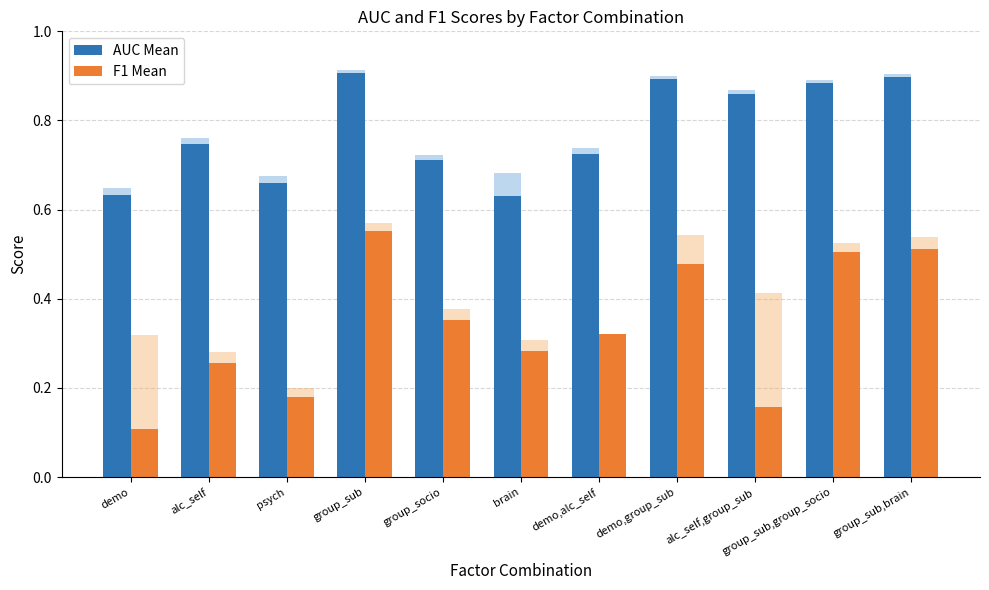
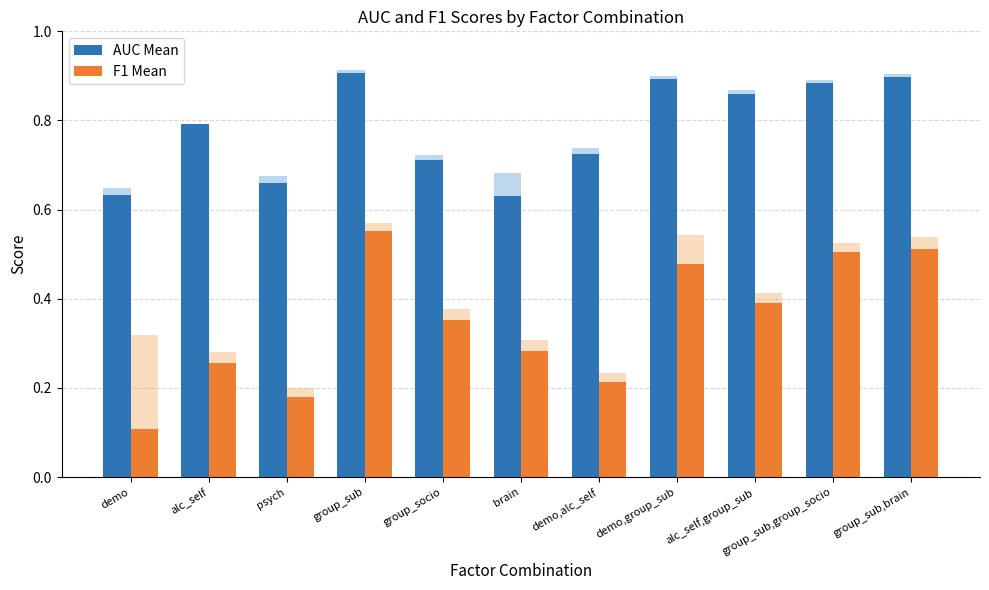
  {
    "AUC Mean": {
-     "alc_self": 0.75
+     "alc_self": 0.79
    },
    "F1 Mean": {
-     "demo,alc_self": 0.32,
-     "alc_self,group_sub": 0.16
+     "demo,alc_self": 0.21,
+     "alc_self,group_sub": 0.39
    }
  }
